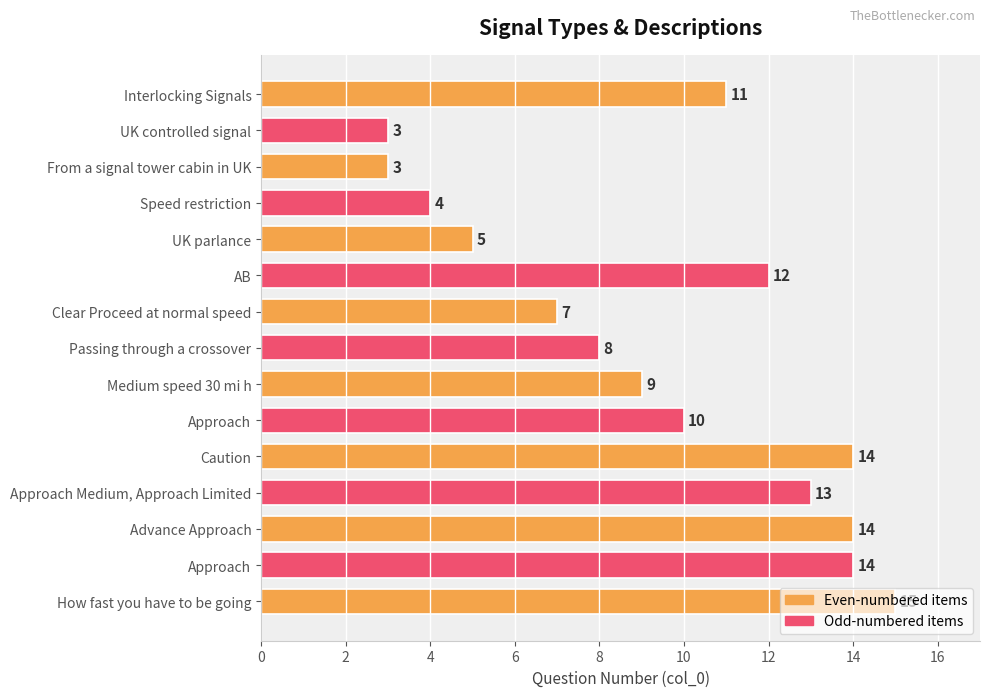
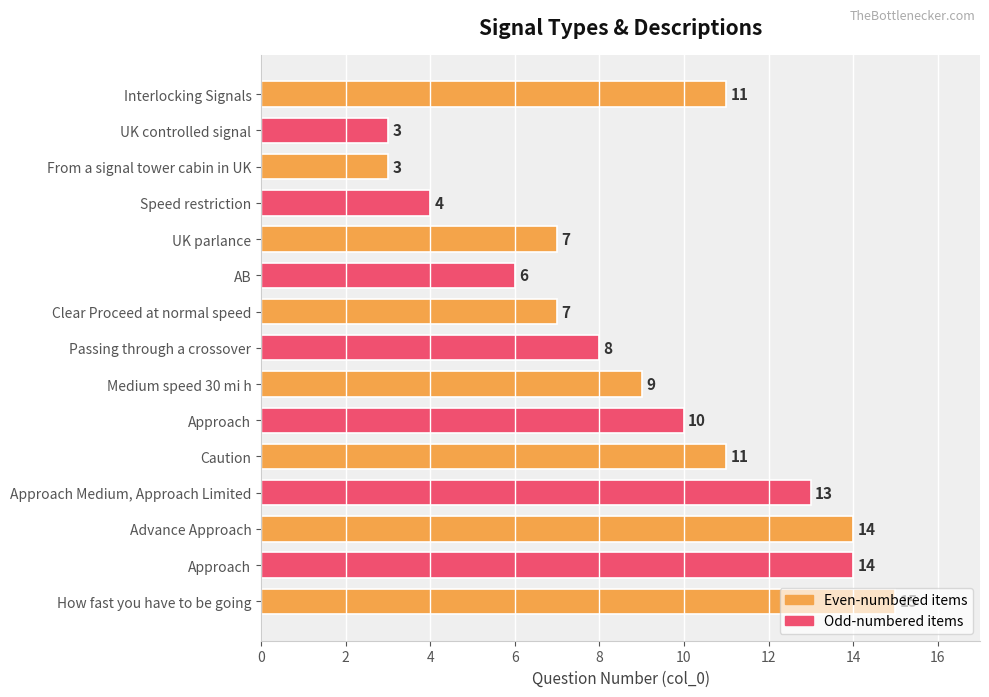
  {
    "Interlocking Signals": 11,
    "UK controlled signal": 3,
    "From a signal tower cabin in UK": 3,
    "Speed restriction": 4,
-   "UK parlance": 5,
-   "AB": 12,
+   "UK parlance": 7,
+   "AB": 6,
    "Clear Proceed at normal speed": 7,
    "Passing through a crossover": 8,
    "Medium speed 30 mi h": 9,
-   "Caution": 14,
+   "Caution": 11,
    "Approach Medium, Approach Limited": 13,
    "Advance Approach": 14
  }
